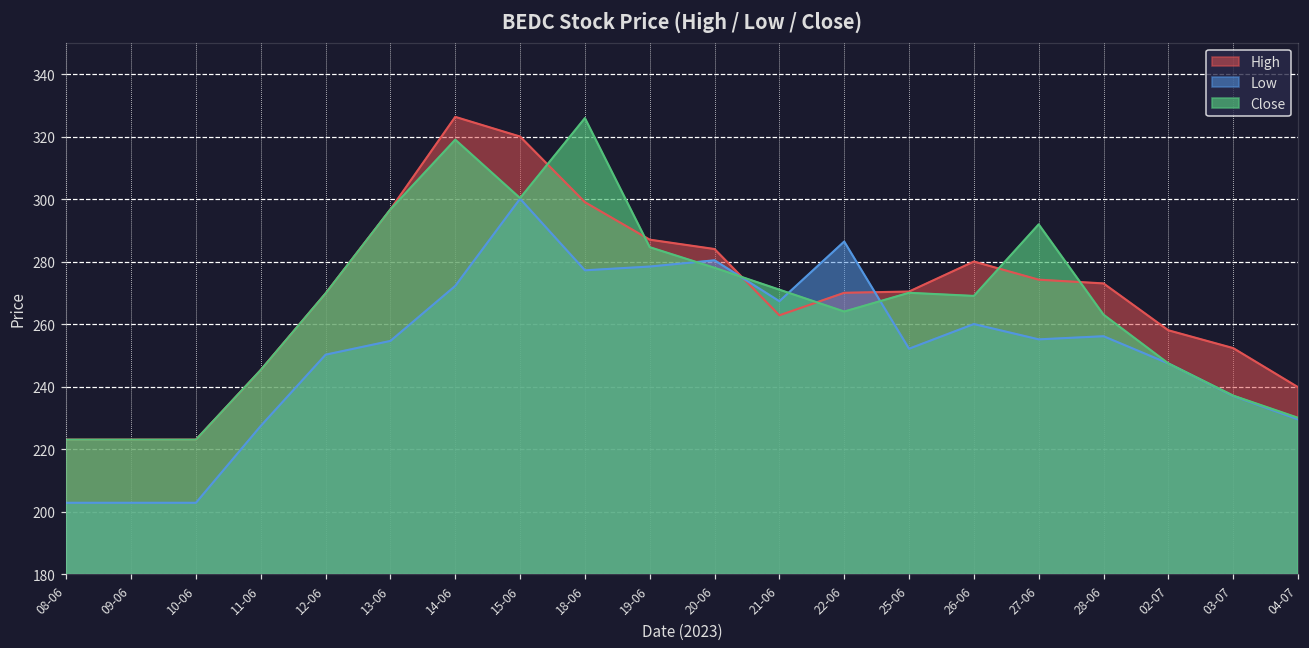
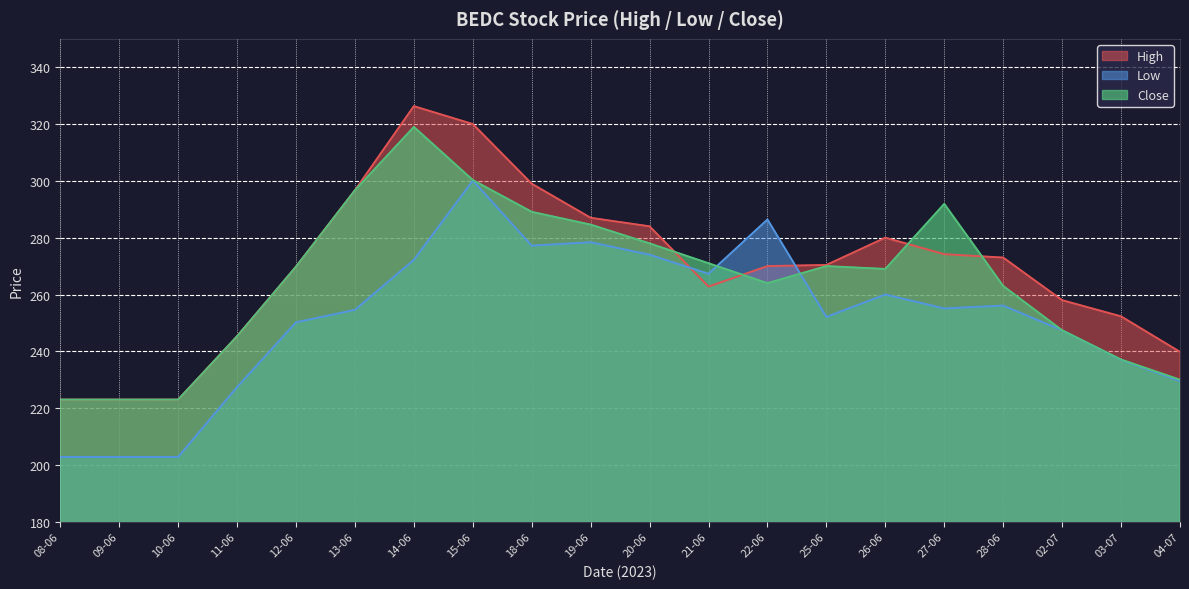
  {
    "High": {
      "14-06": 326,
      "15-06": 320,
      "18-06": 299,
      "19-06": 287,
      "20-06": 284,
      "21-06": 263,
      "22-06": 270,
      "26-06": 280,
      "27-06": 274,
      "28-06": 273,
      "02-07": 258,
      "03-07": 252,
      "04-07": 240
    },
    "Low": {
      "08-06": 203,
      "09-06": 203,
      "10-06": 203,
      "11-06": 227,
      "12-06": 250,
      "13-06": 255,
      "14-06": 272,
      "18-06": 277,
      "19-06": 278,
-     "20-06": 280,
+     "20-06": 274,
      "21-06": 267,
      "22-06": 286,
      "25-06": 252,
      "26-06": 260,
      "27-06": 255,
      "28-06": 256
    },
    "Close": {
      "14-06": 319,
-     "18-06": 326,
+     "18-06": 289,
      "19-06": 285,
      "20-06": 278,
      "21-06": 271,
      "22-06": 264,
      "26-06": 269,
      "27-06": 292,
      "28-06": 263
    }
  }
